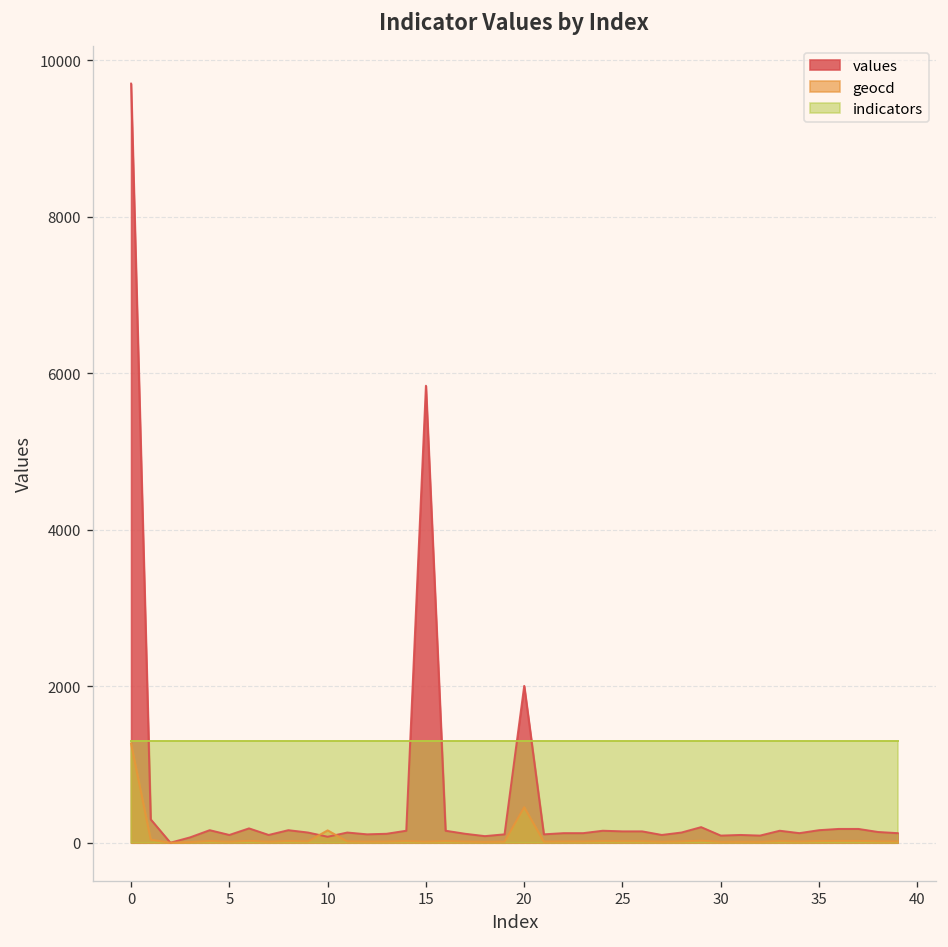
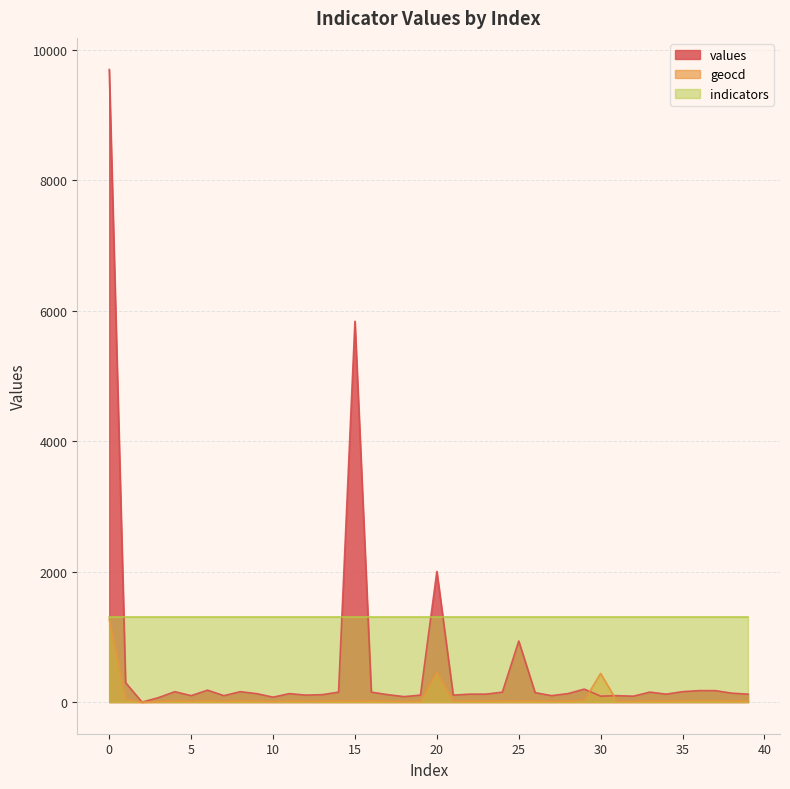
  {
    "values": {
      "0": 9700,
      "5": 100,
      "10": 100,
      "15": 5800,
      "20": 2000,
-     "25": 100,
+     "25": 900,
      "30": 100,
      "35": 200
    },
    "geocd": {
      "5": 0,
-     "10": 200,
+     "10": 0,
      "15": 0,
      "20": 500,
      "25": 0,
-     "30": 0,
+     "30": 400,
      "35": 0
    },
    "indicators": {
      "5": 1300,
      "10": 1300,
      "15": 1300,
      "20": 1300,
      "25": 1300,
      "30": 1300,
      "35": 1300
    }
  }
